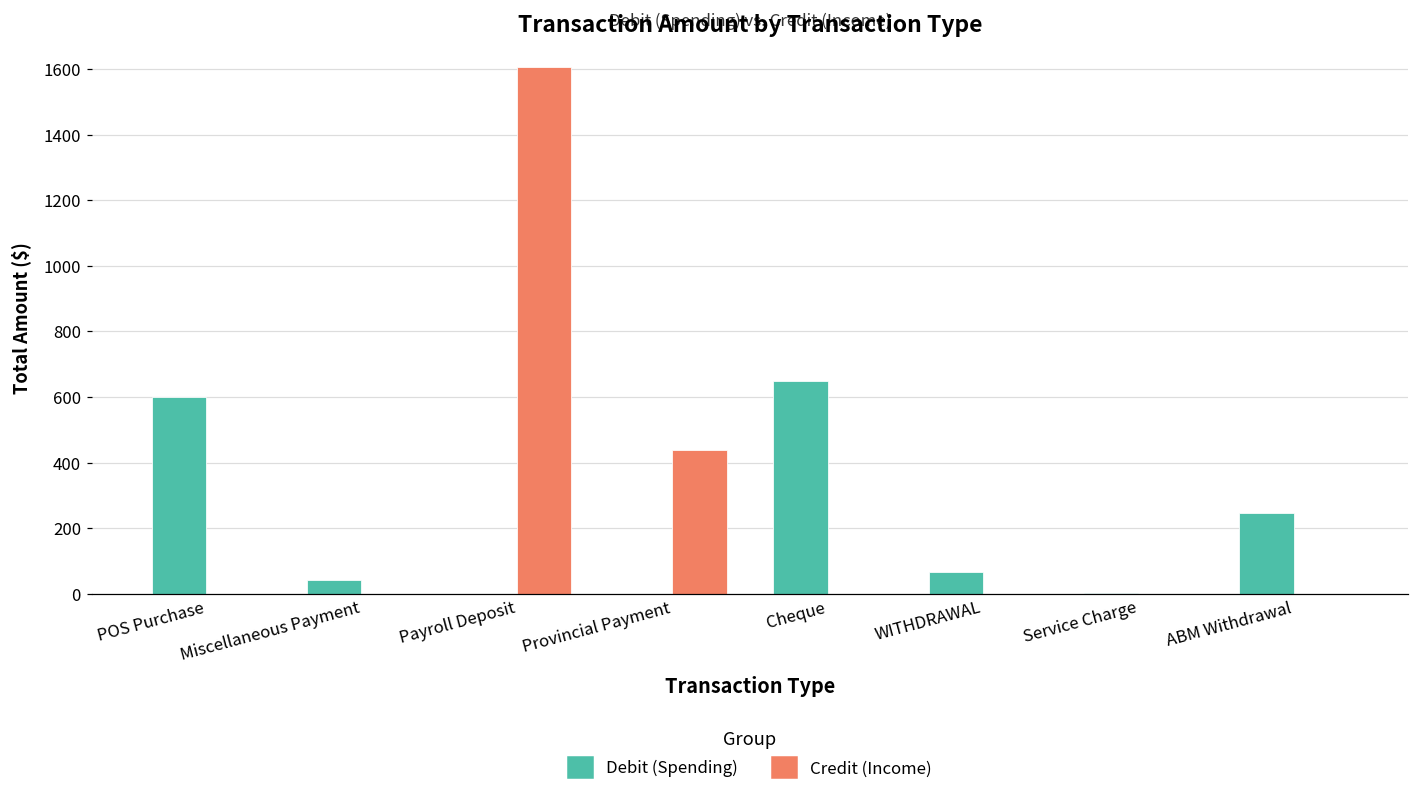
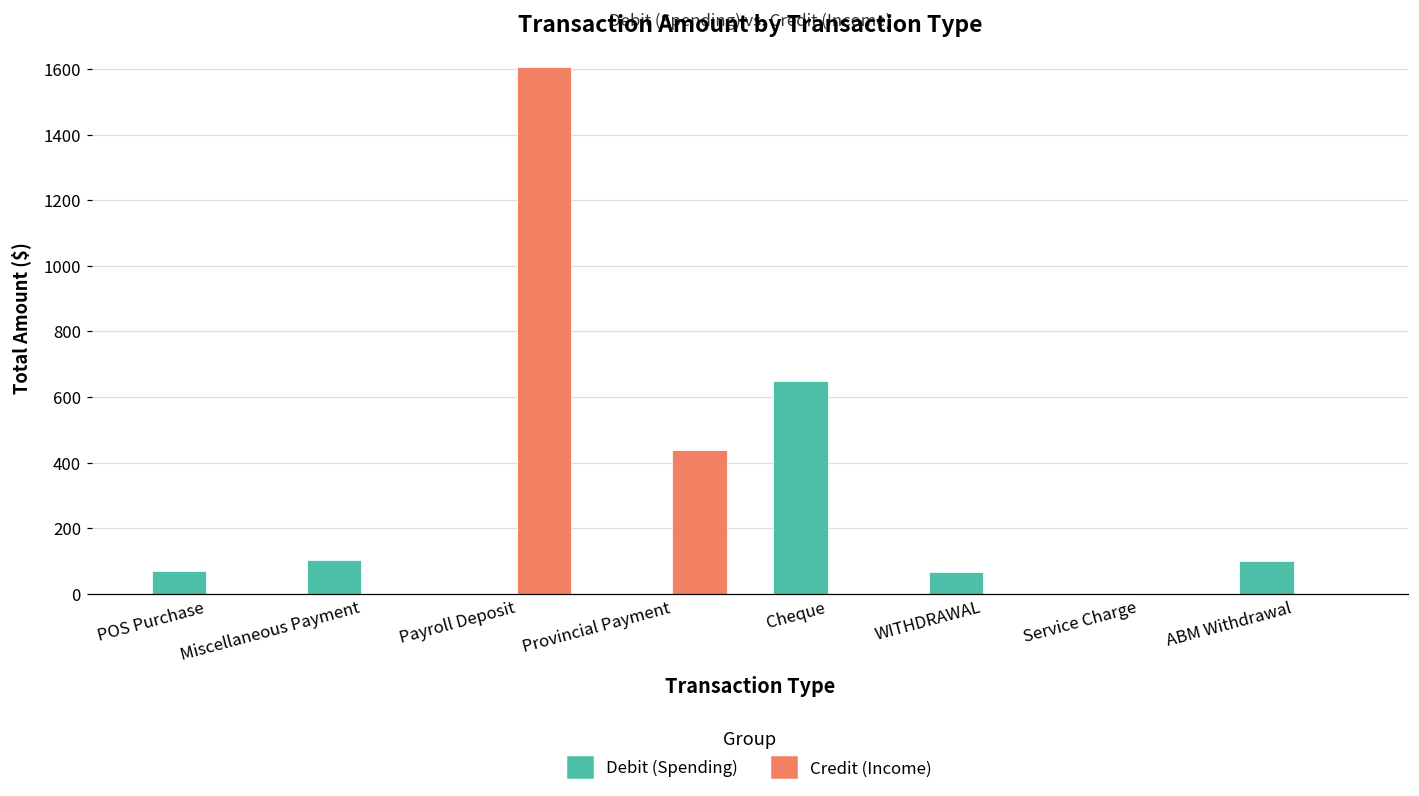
  {
    "Debit (Spending)": {
-     "POS Purchase": 600,
-     "Miscellaneous Payment": 40,
+     "POS Purchase": 70,
+     "Miscellaneous Payment": 100,
      "Payroll Deposit": 0,
      "Provincial Payment": 0,
      "Cheque": 650,
      "WITHDRAWAL": 70,
-     "ABM Withdrawal": 250
+     "ABM Withdrawal": 100
    },
    "Credit (Income)": {
      "POS Purchase": 0,
      "Miscellaneous Payment": 0,
      "Payroll Deposit": 1610,
      "Provincial Payment": 440,
      "Cheque": 0,
      "WITHDRAWAL": 0,
      "Service Charge": 0,
      "ABM Withdrawal": 0
    }
  }
